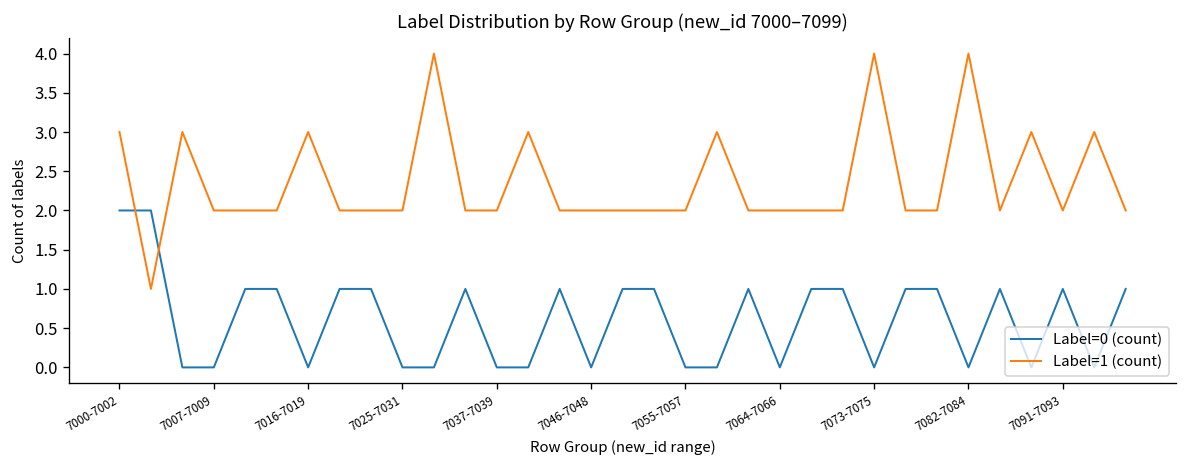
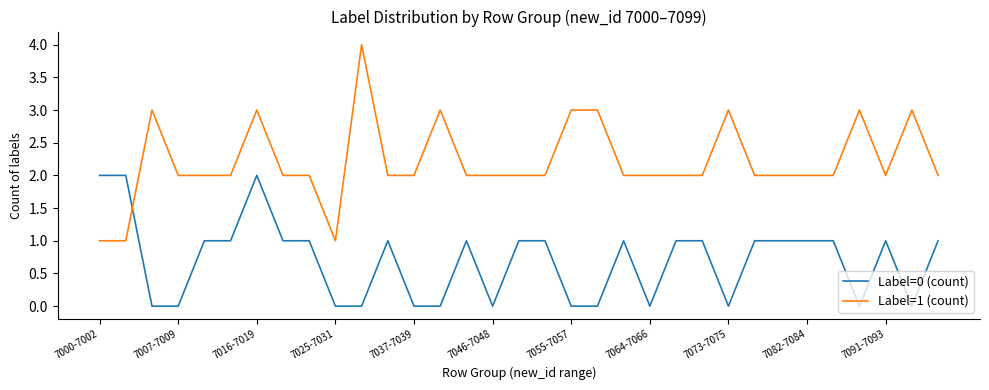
  {
    "Label=0 (count)": {
      "7000-7002": 2,
      "7007-7009": 0,
-     "7016-7019": 0,
+     "7016-7019": 2,
      "7025-7031": 0,
      "7037-7039": 0,
      "7046-7048": 0,
      "7055-7057": 0,
      "7064-7066": 0,
      "7073-7075": 0,
-     "7082-7084": 0,
+     "7082-7084": 1,
      "7091-7093": 1
    },
    "Label=1 (count)": {
-     "7000-7002": 3,
+     "7000-7002": 1,
      "7007-7009": 2,
      "7016-7019": 3,
-     "7025-7031": 2,
+     "7025-7031": 1,
      "7037-7039": 2,
      "7046-7048": 2,
-     "7055-7057": 2,
+     "7055-7057": 3,
      "7064-7066": 2,
-     "7073-7075": 4,
-     "7082-7084": 4,
+     "7073-7075": 3,
+     "7082-7084": 2,
      "7091-7093": 2
    }
  }
